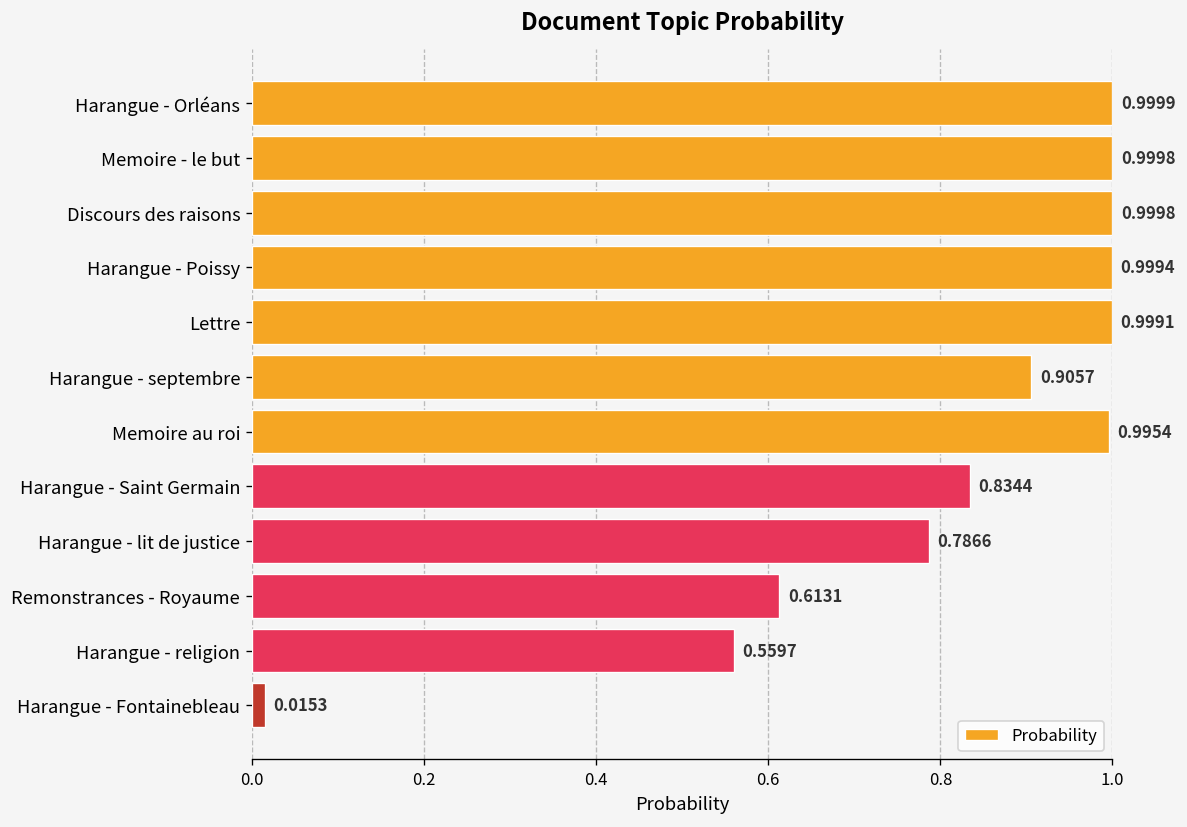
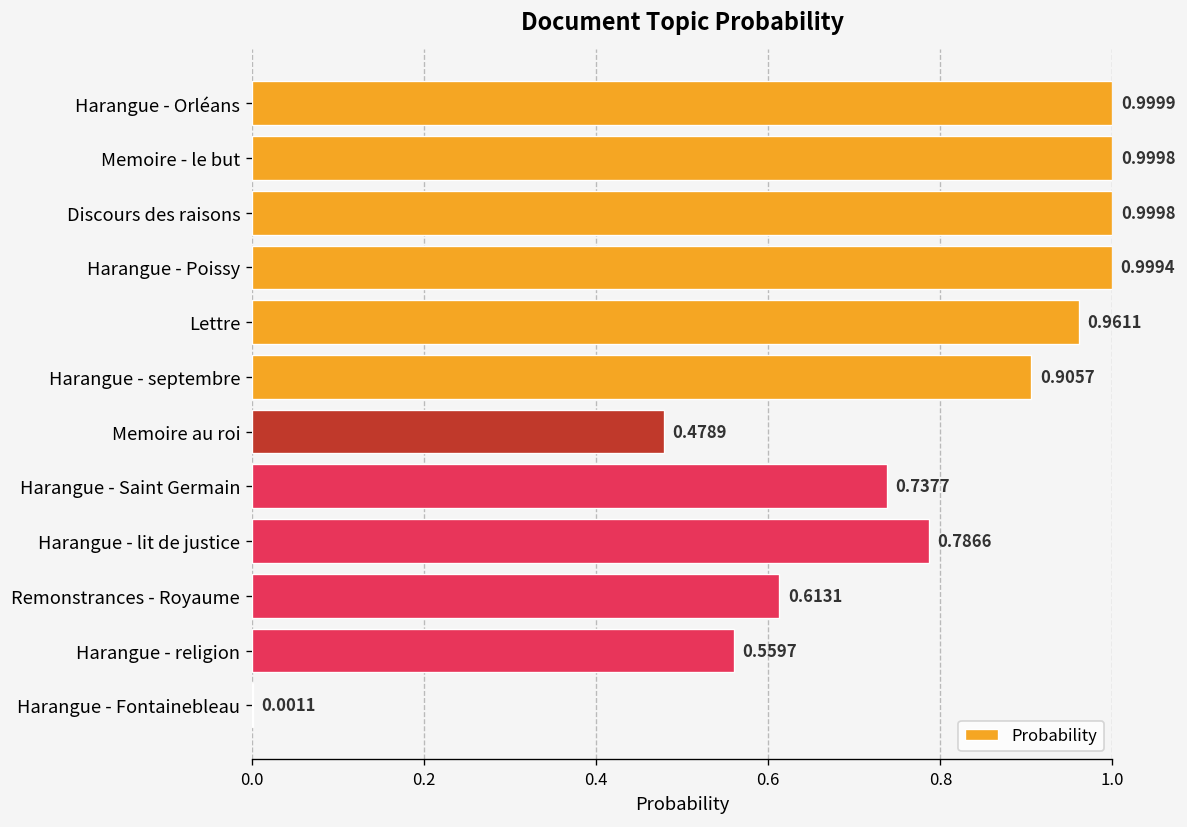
  {
    "Harangue - Orléans": 0.9999,
    "Memoire - le but": 0.9998,
    "Discours des raisons": 0.9998,
    "Harangue - Poissy": 0.9994,
-   "Lettre": 0.9991,
+   "Lettre": 0.9611,
    "Harangue - septembre": 0.9057,
-   "Memoire au roi": 0.9954,
-   "Harangue - Saint Germain": 0.8344,
+   "Memoire au roi": 0.4789,
+   "Harangue - Saint Germain": 0.7377,
    "Harangue - lit de justice": 0.7866,
    "Remonstrances - Royaume": 0.6131,
    "Harangue - religion": 0.5597,
-   "Harangue - Fontainebleau": 0.0153
+   "Harangue - Fontainebleau": 0.0011
  }
